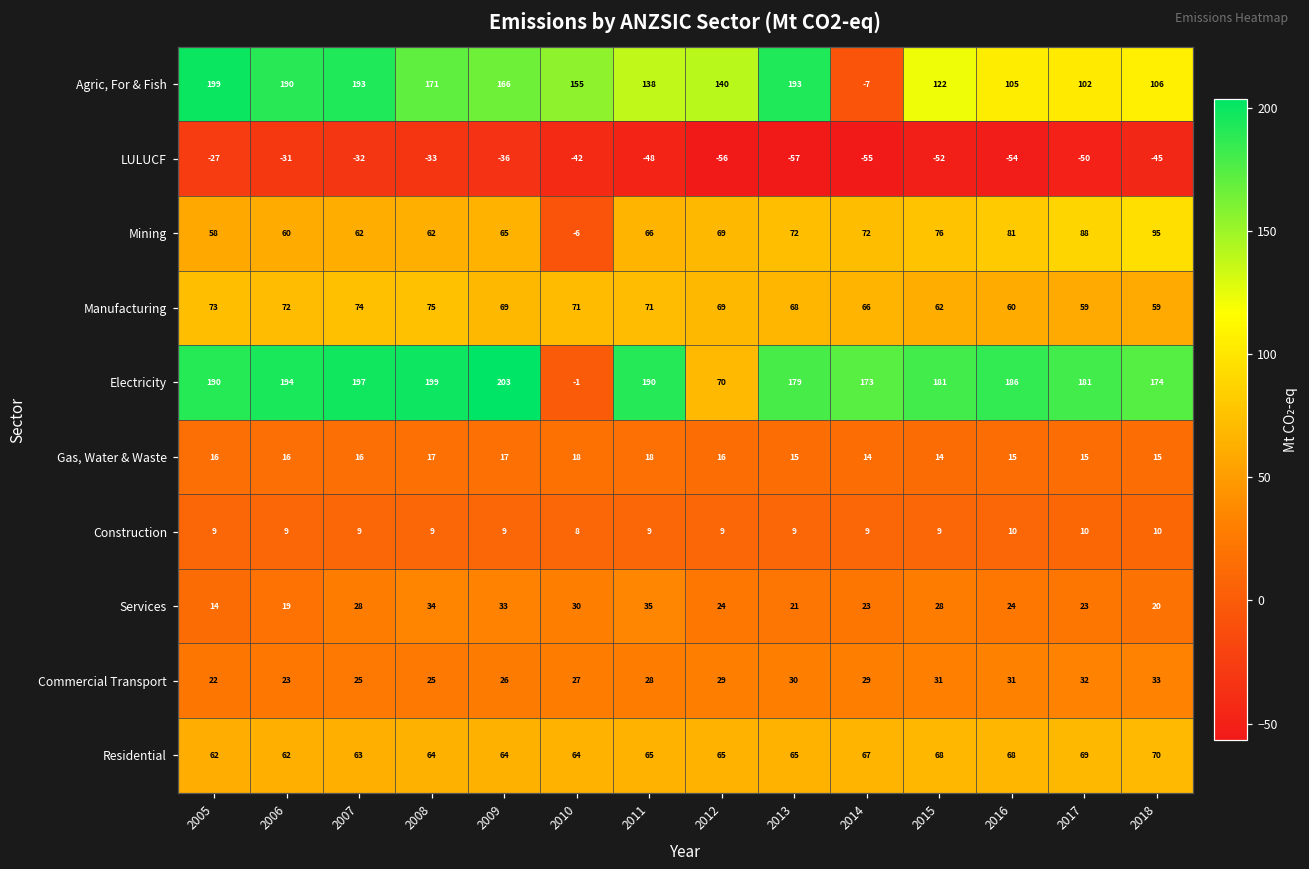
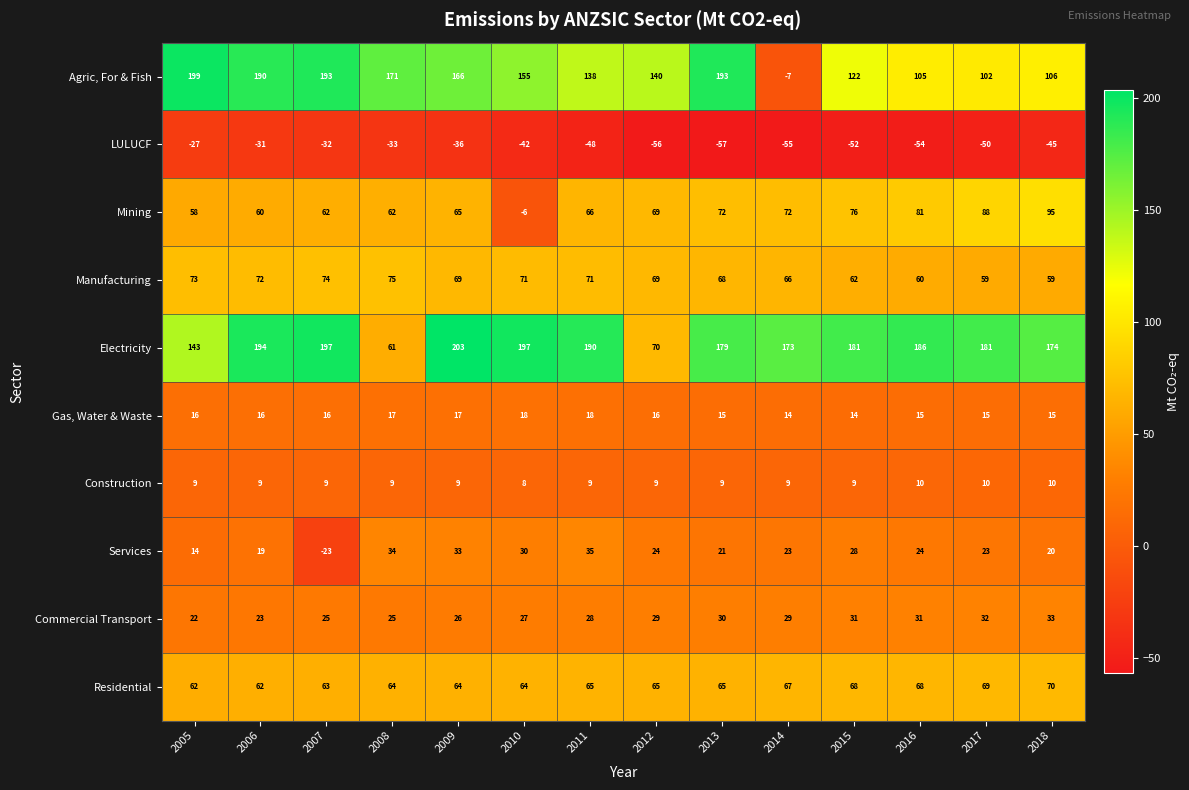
  {
    "Agric, For & Fish": {
      "2005": 199,
      "2006": 190,
      "2007": 193,
      "2008": 171,
      "2009": 166,
      "2010": 155,
      "2011": 138,
      "2012": 140,
      "2013": 193,
      "2014": -7,
      "2015": 122,
      "2016": 105,
      "2017": 102,
      "2018": 106
    },
    "LULUCF": {
      "2005": -27,
      "2006": -31,
      "2007": -32,
      "2008": -33,
      "2009": -36,
      "2010": -42,
      "2011": -48,
      "2012": -56,
      "2013": -57,
      "2014": -55,
      "2015": -52,
      "2016": -54,
      "2017": -50,
      "2018": -45
    },
    "Mining": {
      "2005": 58,
      "2006": 60,
      "2007": 62,
      "2008": 62,
      "2009": 65,
      "2010": -6,
      "2011": 66,
      "2012": 69,
      "2013": 72,
      "2014": 72,
      "2015": 76,
      "2016": 81,
      "2017": 88,
      "2018": 95
    },
    "Manufacturing": {
      "2005": 73,
      "2006": 72,
      "2007": 74,
      "2008": 75,
      "2009": 69,
      "2010": 71,
      "2011": 71,
      "2012": 69,
      "2013": 68,
      "2014": 66,
      "2015": 62,
      "2016": 60,
      "2017": 59,
      "2018": 59
    },
    "Electricity": {
-     "2005": 190,
+     "2005": 143,
      "2006": 194,
      "2007": 197,
-     "2008": 199,
+     "2008": 61,
      "2009": 203,
-     "2010": -1,
+     "2010": 197,
      "2011": 190,
      "2012": 70,
      "2013": 179,
      "2014": 173,
      "2015": 181,
      "2016": 186,
      "2017": 181,
      "2018": 174
    },
    "Gas, Water & Waste": {
      "2005": 16,
      "2006": 16,
      "2007": 16,
      "2008": 17,
      "2009": 17,
      "2010": 18,
      "2011": 18,
      "2012": 16,
      "2013": 15,
      "2014": 14,
      "2015": 14,
      "2016": 15,
      "2017": 15,
      "2018": 15
    },
    "Construction": {
      "2005": 9,
      "2006": 9,
      "2007": 9,
      "2008": 9,
      "2009": 9,
      "2010": 8,
      "2011": 9,
      "2012": 9,
      "2013": 9,
      "2014": 9,
      "2015": 9,
      "2016": 10,
      "2017": 10,
      "2018": 10
    },
    "Services": {
      "2005": 14,
      "2006": 19,
-     "2007": 28,
+     "2007": -23,
      "2008": 34,
      "2009": 33,
      "2010": 30,
      "2011": 35,
      "2012": 24,
      "2013": 21,
      "2014": 23,
      "2015": 28,
      "2016": 24,
      "2017": 23,
      "2018": 20
    },
    "Commercial Transport": {
      "2005": 22,
      "2006": 23,
      "2007": 25,
      "2008": 25,
      "2009": 26,
      "2010": 27,
      "2011": 28,
      "2012": 29,
      "2013": 30,
      "2014": 29,
      "2015": 31,
      "2016": 31,
      "2017": 32,
      "2018": 33
    },
    "Residential": {
      "2005": 62,
      "2006": 62,
      "2007": 63,
      "2008": 64,
      "2009": 64,
      "2010": 64,
      "2011": 65,
      "2012": 65,
      "2013": 65,
      "2014": 67,
      "2015": 68,
      "2016": 68,
      "2017": 69,
      "2018": 70
    }
  }
